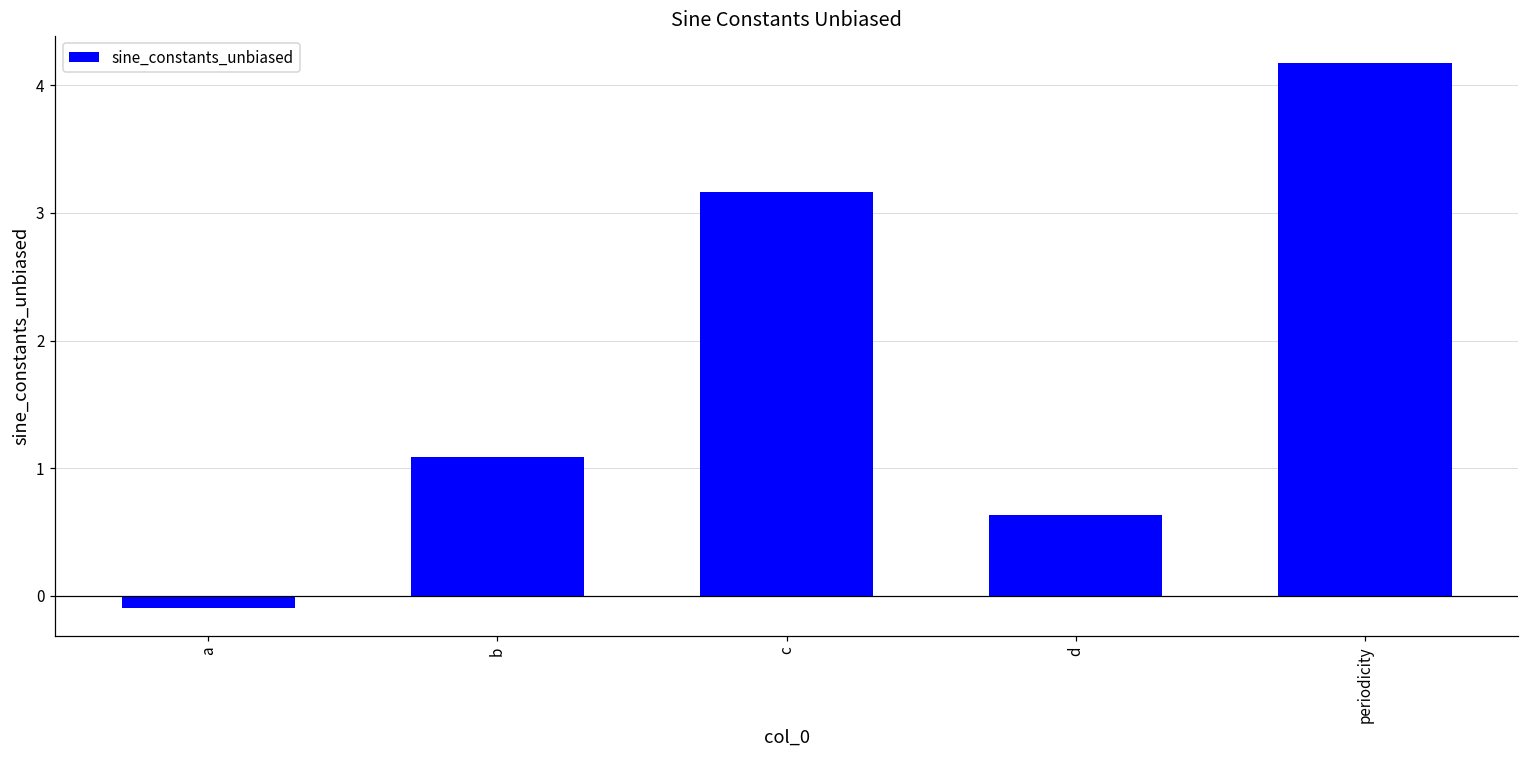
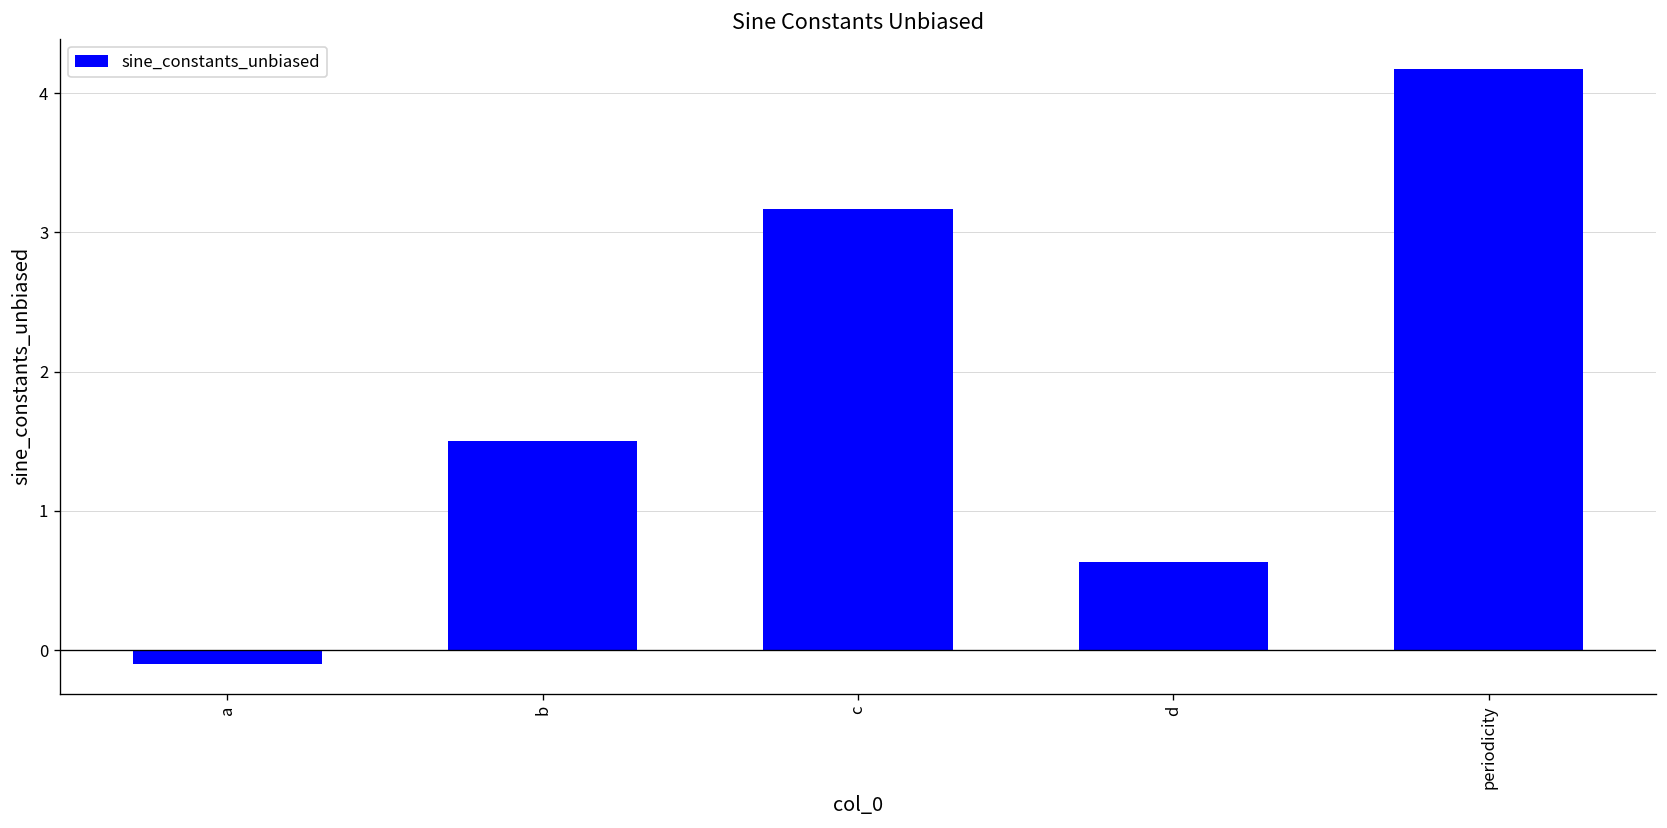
  {
    "a": -0.10,
-   "b": 1.09,
+   "b": 1.50,
    "c": 3.16,
    "d": 0.63,
    "periodicity": 4.18
  }
